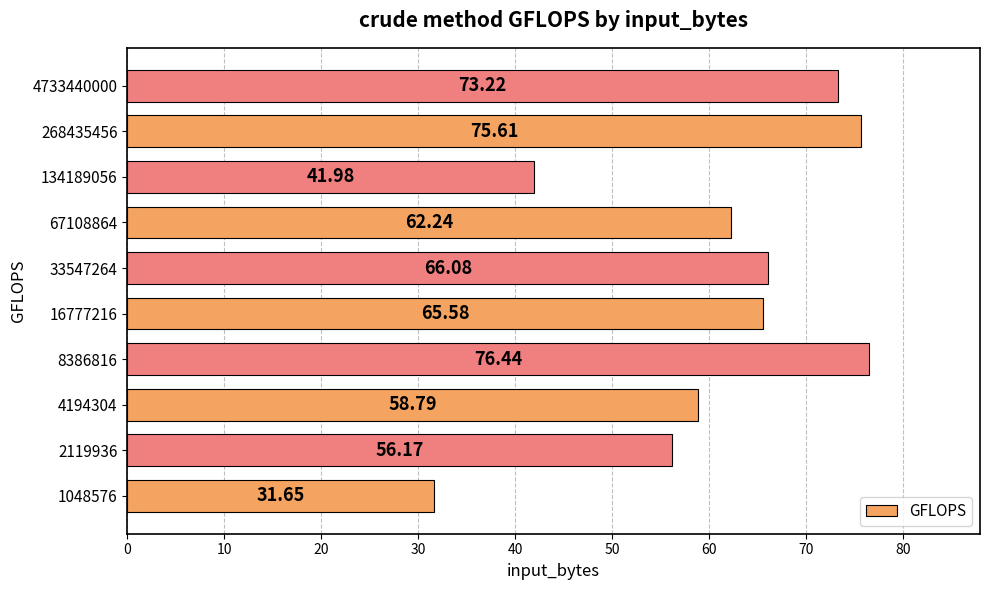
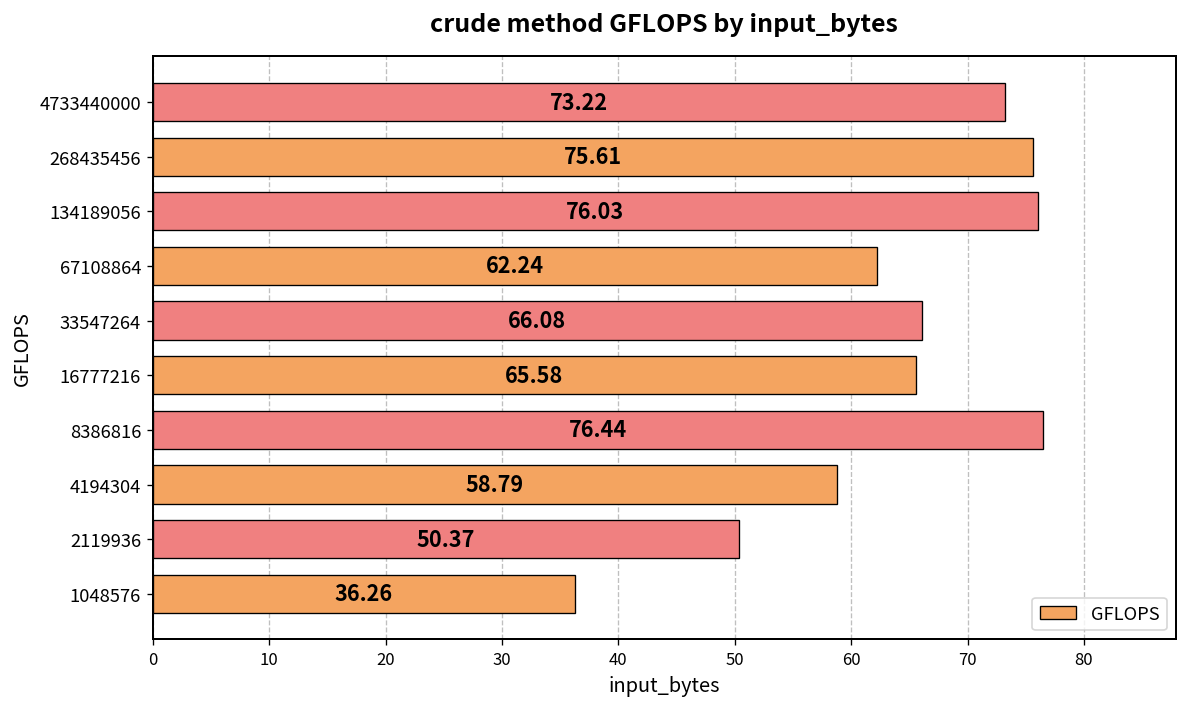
  {
    "4733440000": 73.22,
    "268435456": 75.61,
-   "134189056": 41.98,
+   "134189056": 76.03,
    "67108864": 62.24,
    "33547264": 66.08,
    "16777216": 65.58,
    "8386816": 76.44,
    "4194304": 58.79,
-   "2119936": 56.17,
-   "1048576": 31.65
+   "2119936": 50.37,
+   "1048576": 36.26
  }
